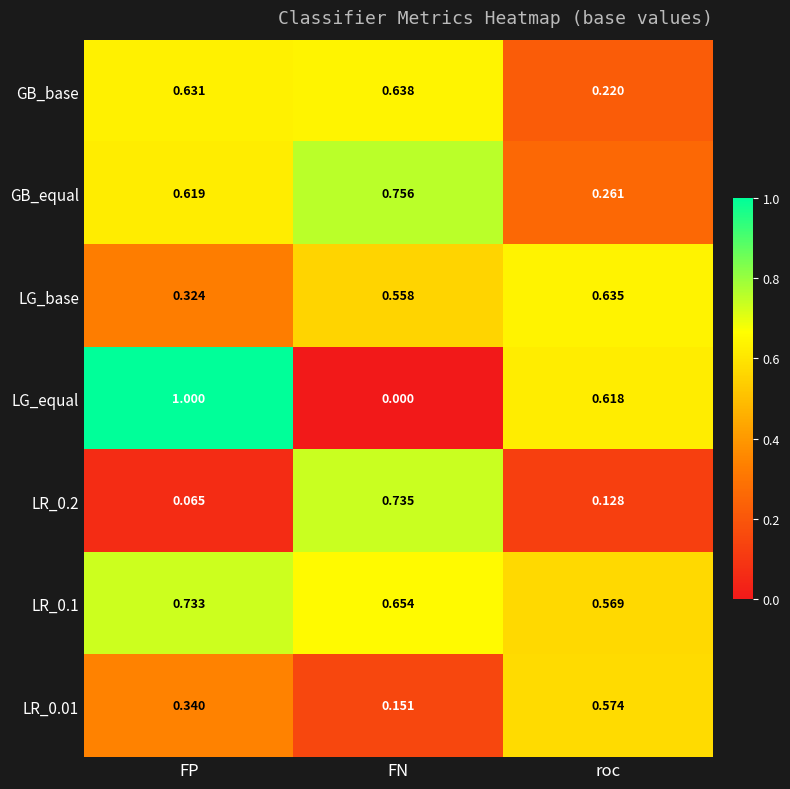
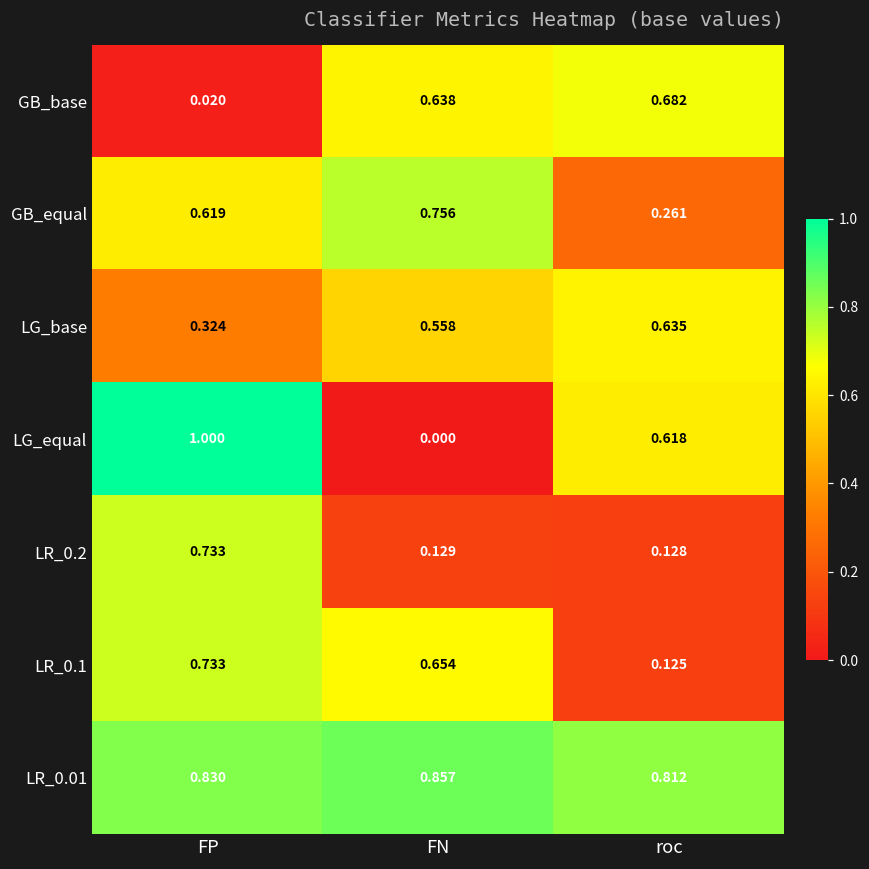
  {
    "GB_base": {
-     "FP": 0.631,
+     "FP": 0.020,
      "FN": 0.638,
-     "roc": 0.220
+     "roc": 0.682
    },
    "GB_equal": {
      "FP": 0.619,
      "FN": 0.756,
      "roc": 0.261
    },
    "LG_base": {
      "FP": 0.324,
      "FN": 0.558,
      "roc": 0.635
    },
    "LG_equal": {
      "FP": 1.000,
      "FN": 0.000,
      "roc": 0.618
    },
    "LR_0.2": {
-     "FP": 0.065,
-     "FN": 0.735,
+     "FP": 0.733,
+     "FN": 0.129,
      "roc": 0.128
    },
    "LR_0.1": {
      "FP": 0.733,
      "FN": 0.654,
-     "roc": 0.569
+     "roc": 0.125
    },
    "LR_0.01": {
-     "FP": 0.340,
-     "FN": 0.151,
-     "roc": 0.574
+     "FP": 0.830,
+     "FN": 0.857,
+     "roc": 0.812
    }
  }
